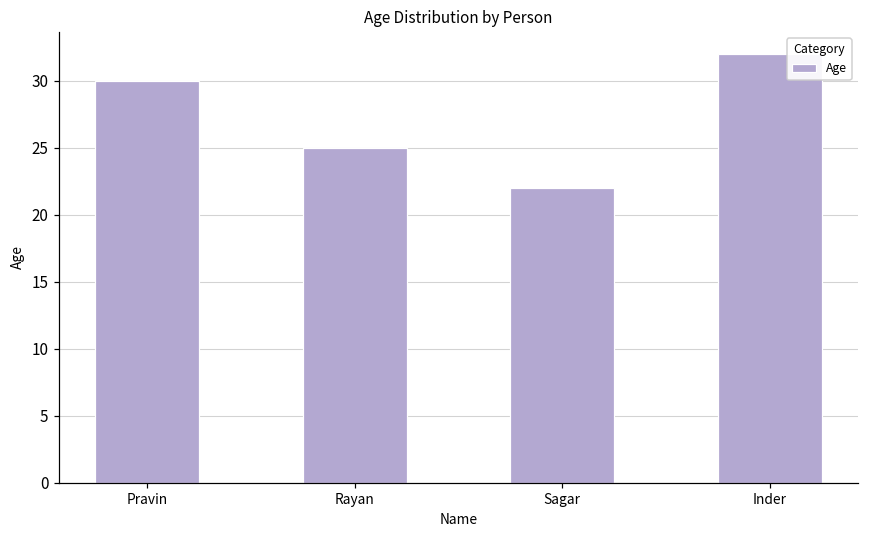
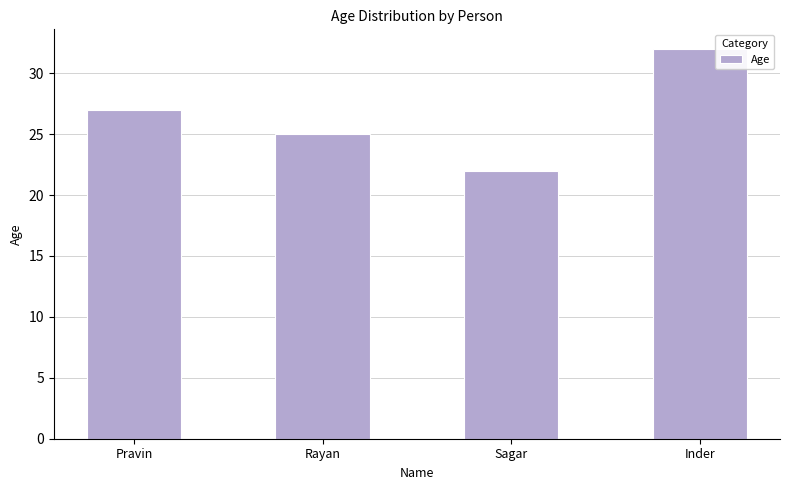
  {
-   "Pravin": 30,
+   "Pravin": 27,
    "Rayan": 25,
    "Sagar": 22,
    "Inder": 32
  }
